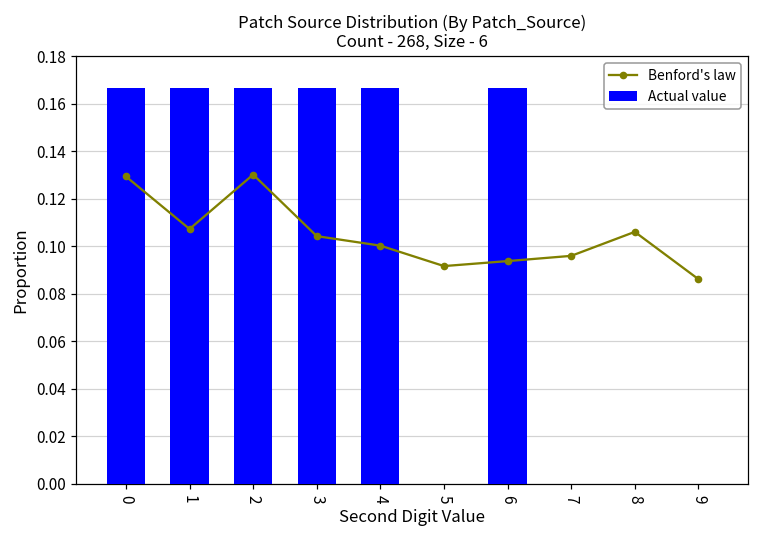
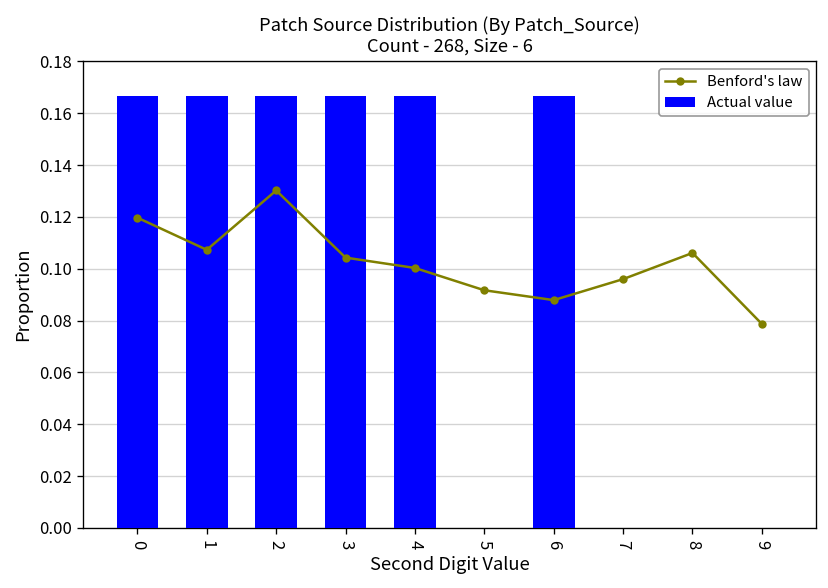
  {
    "Benford's law": {
-     "0": 0.129,
+     "0": 0.120,
      "1": 0.107,
      "2": 0.130,
      "3": 0.104,
      "4": 0.100,
      "5": 0.092,
-     "6": 0.094,
+     "6": 0.088,
      "7": 0.096,
      "8": 0.106,
-     "9": 0.086
+     "9": 0.079
    },
    "Actual value": {
      "0": 0.167,
      "1": 0.167,
      "2": 0.167,
      "3": 0.167,
      "4": 0.167,
      "5": 0.000,
      "6": 0.167,
      "7": 0.000,
      "8": 0.000,
      "9": 0.000
    }
  }
